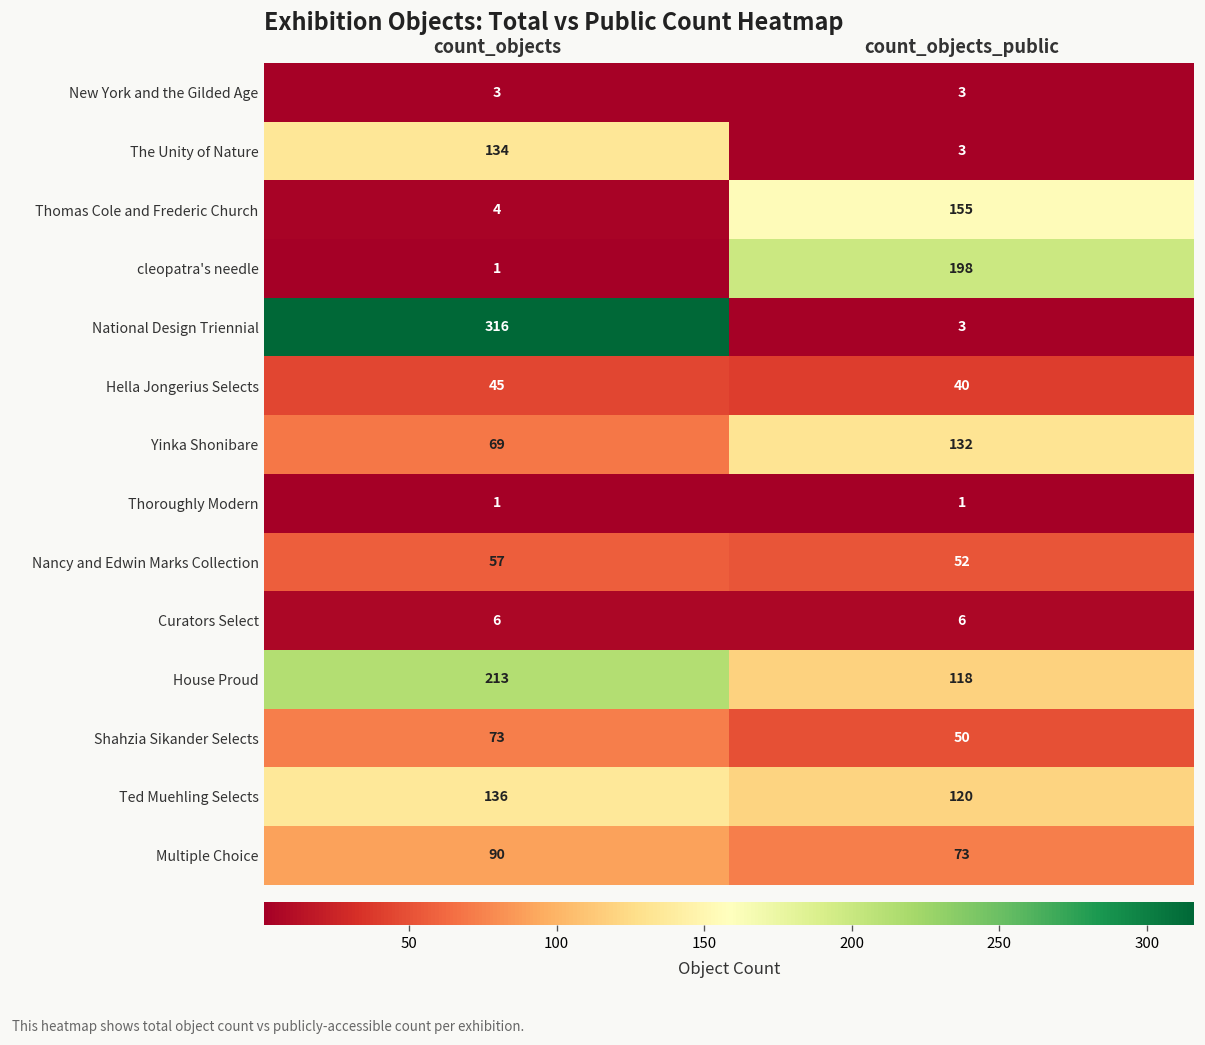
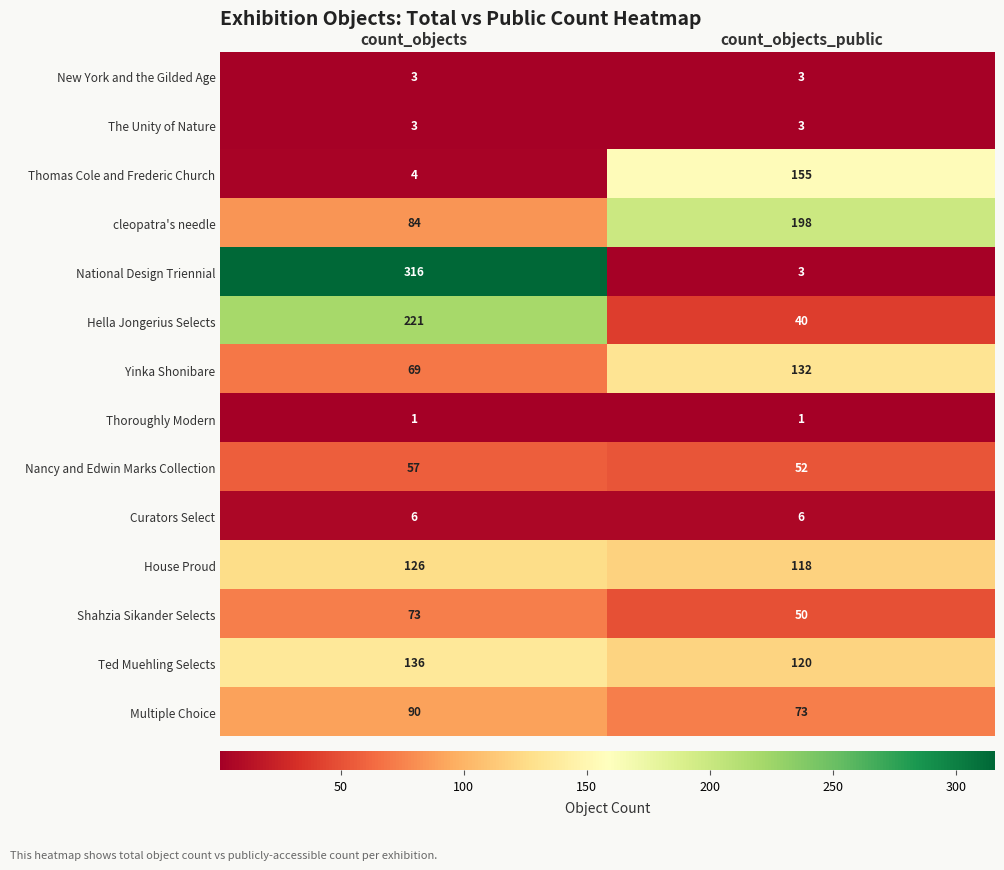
  {
    "New York and the Gilded Age": {
      "count_objects": 3,
      "count_objects_public": 3
    },
    "The Unity of Nature": {
-     "count_objects": 134,
+     "count_objects": 3,
      "count_objects_public": 3
    },
    "Thomas Cole and Frederic Church": {
      "count_objects": 4,
      "count_objects_public": 155
    },
    "cleopatra's needle": {
-     "count_objects": 1,
+     "count_objects": 84,
      "count_objects_public": 198
    },
    "National Design Triennial": {
      "count_objects": 316,
      "count_objects_public": 3
    },
    "Hella Jongerius Selects": {
-     "count_objects": 45,
+     "count_objects": 221,
      "count_objects_public": 40
    },
    "Yinka Shonibare": {
      "count_objects": 69,
      "count_objects_public": 132
    },
    "Thoroughly Modern": {
      "count_objects": 1,
      "count_objects_public": 1
    },
    "Nancy and Edwin Marks Collection": {
      "count_objects": 57,
      "count_objects_public": 52
    },
    "Curators Select": {
      "count_objects": 6,
      "count_objects_public": 6
    },
    "House Proud": {
-     "count_objects": 213,
+     "count_objects": 126,
      "count_objects_public": 118
    },
    "Shahzia Sikander Selects": {
      "count_objects": 73,
      "count_objects_public": 50
    },
    "Ted Muehling Selects": {
      "count_objects": 136,
      "count_objects_public": 120
    },
    "Multiple Choice": {
      "count_objects": 90,
      "count_objects_public": 73
    }
  }
